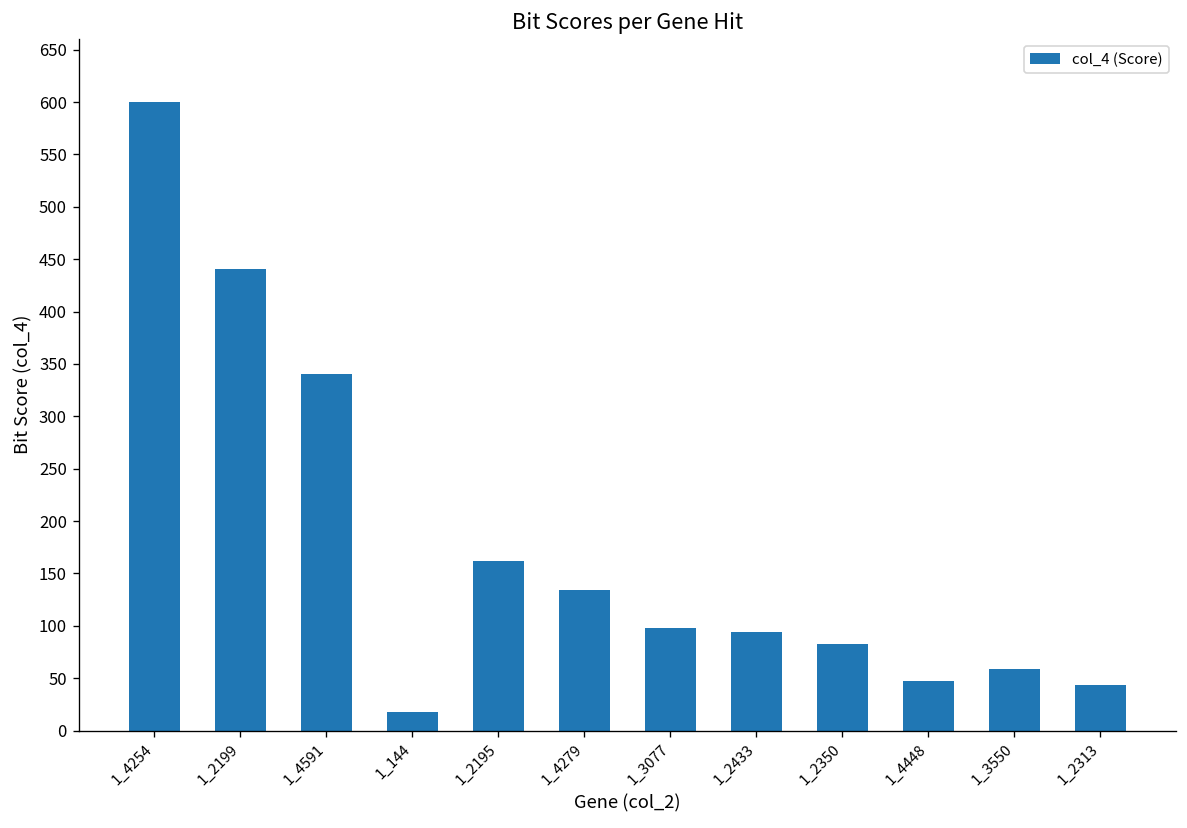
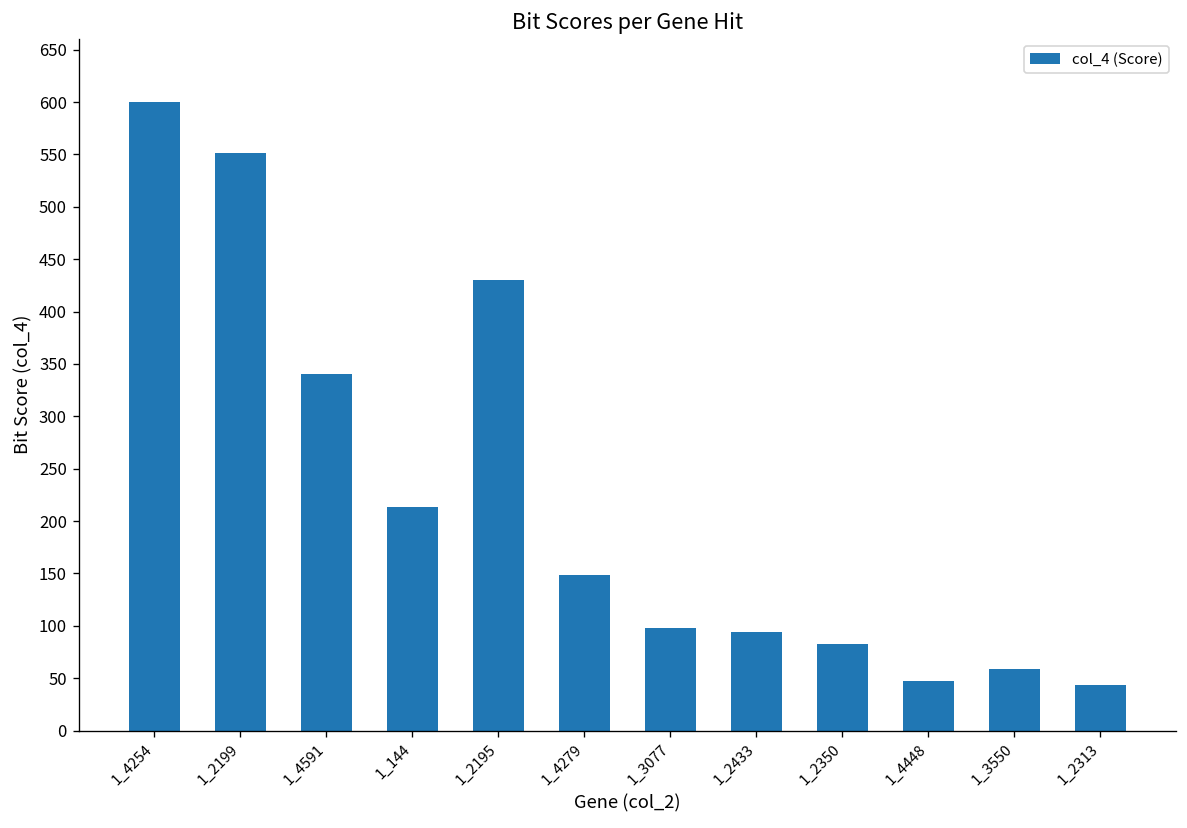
  {
    "1_4254": 600,
-   "1_2199": 440,
+   "1_2199": 550,
    "1_4591": 340,
-   "1_144": 20,
-   "1_2195": 160,
-   "1_4279": 130,
+   "1_144": 210,
+   "1_2195": 430,
+   "1_4279": 150,
    "1_3077": 100,
    "1_2433": 90,
    "1_2350": 80,
    "1_4448": 50,
    "1_3550": 60,
    "1_2313": 40
  }
